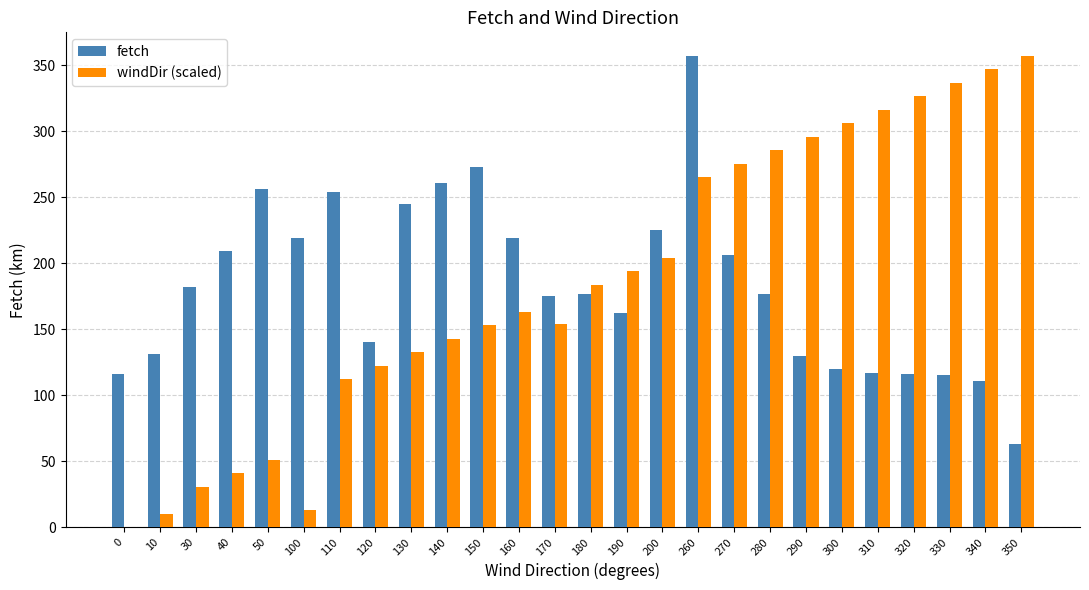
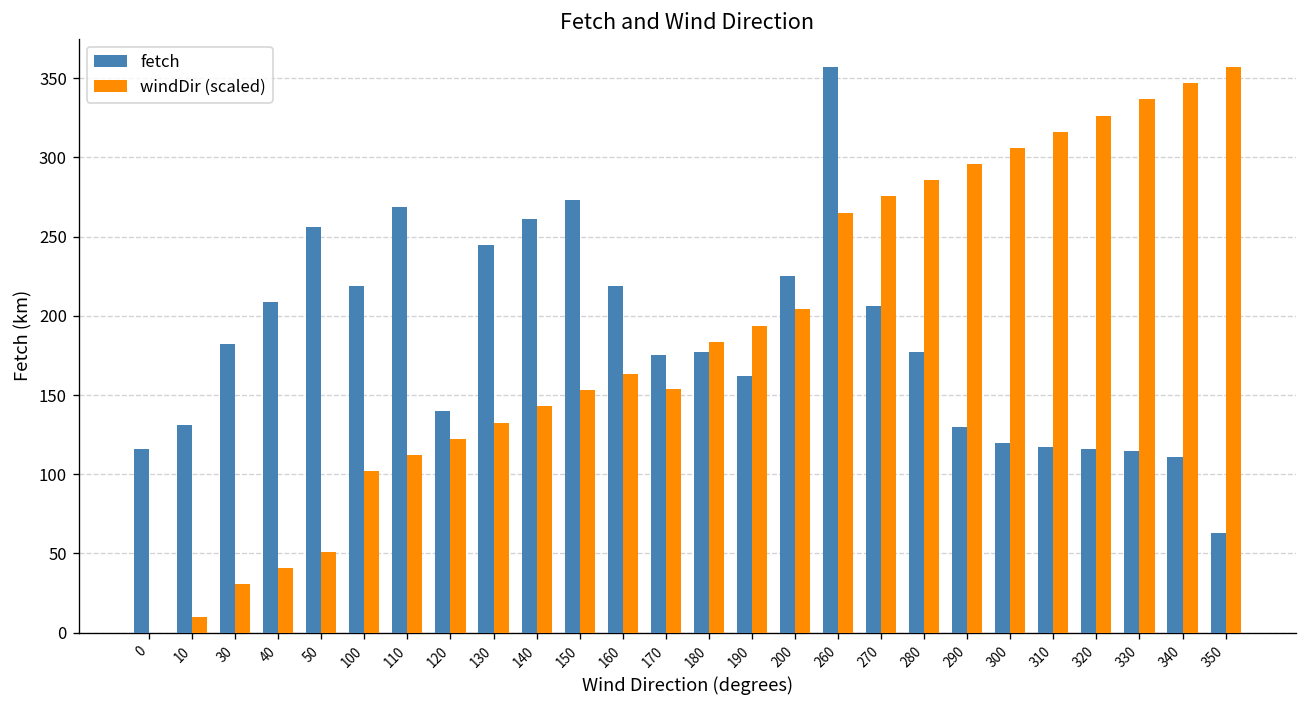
  {
    "fetch": {
      "0": 116,
      "10": 131,
      "30": 182,
      "40": 209,
      "50": 256,
      "100": 219,
-     "110": 254,
+     "110": 269,
      "120": 140,
      "130": 245,
      "140": 261,
      "150": 273,
      "160": 219,
      "170": 175,
      "180": 177,
      "190": 162,
      "200": 225,
      "260": 357,
      "270": 206,
      "280": 177,
      "290": 130,
      "300": 120,
      "310": 117,
      "320": 116,
      "330": 115,
      "340": 111,
      "350": 63
    },
    "windDir (scaled)": {
      "0": 0,
      "10": 10,
      "30": 31,
      "40": 41,
      "50": 51,
-     "100": 13,
+     "100": 102,
      "110": 112,
      "120": 122,
      "130": 133,
      "140": 143,
      "150": 153,
      "160": 163,
      "170": 154,
      "180": 184,
      "190": 194,
      "200": 204,
      "260": 265,
      "270": 275,
      "280": 286,
      "290": 296,
      "300": 306,
      "310": 316,
      "320": 326,
      "330": 337,
      "340": 347,
      "350": 357
    }
  }
